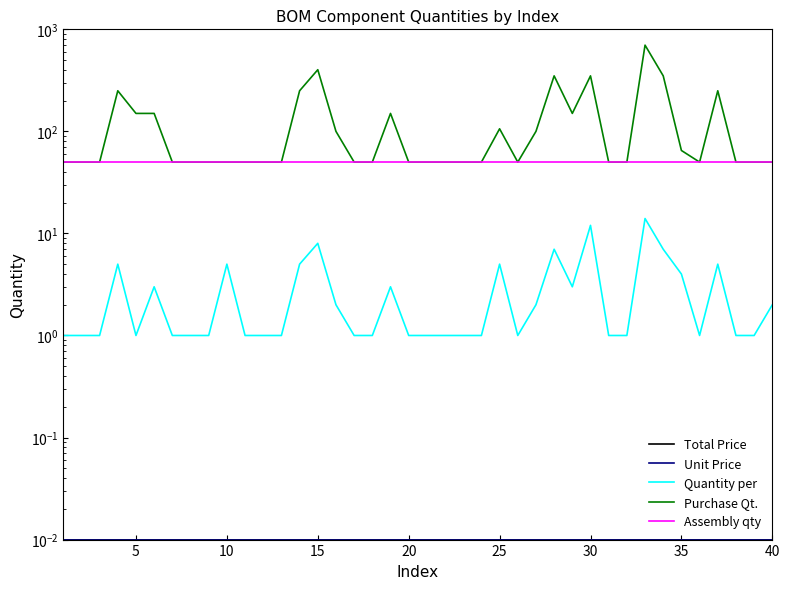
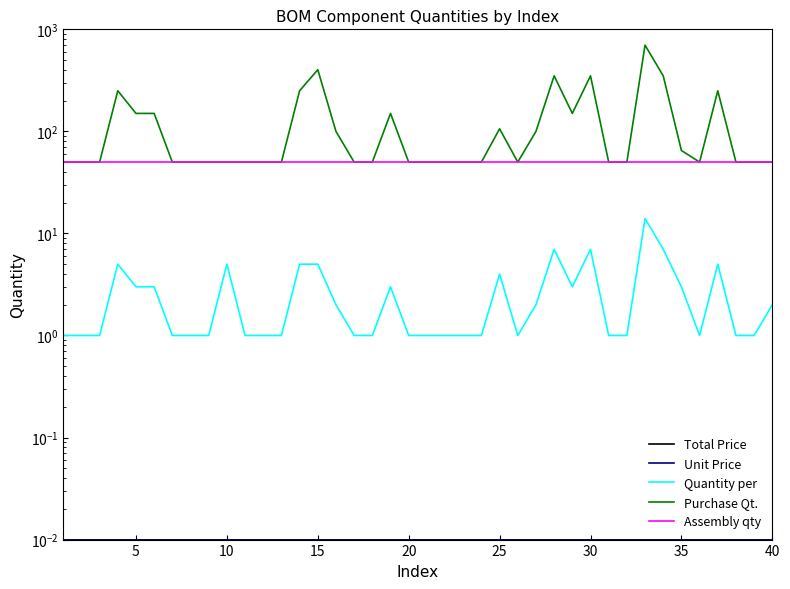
  {
    "Unit Price": {
      "5": 0.010,
      "10": 0.010,
      "15": 0.010,
      "20": 0.010,
      "25": 0.010,
      "30": 0.010,
      "35": 0.010,
      "40": 0.010
    },
    "Quantity per": {
-     "5": 1,
+     "5": 3,
      "10": 5,
-     "15": 8,
+     "15": 5,
      "20": 1,
-     "25": 5,
-     "30": 12,
-     "35": 4,
+     "25": 4,
+     "30": 7,
+     "35": 3,
      "40": 2
    },
    "Purchase Qt.": {
      "5": 150,
      "15": 400,
      "25": 110,
      "30": 350,
      "35": 70
    },
    "Assembly qty": {
      "5": 50,
      "15": 50,
      "25": 50,
      "30": 50,
      "35": 50
    }
  }
